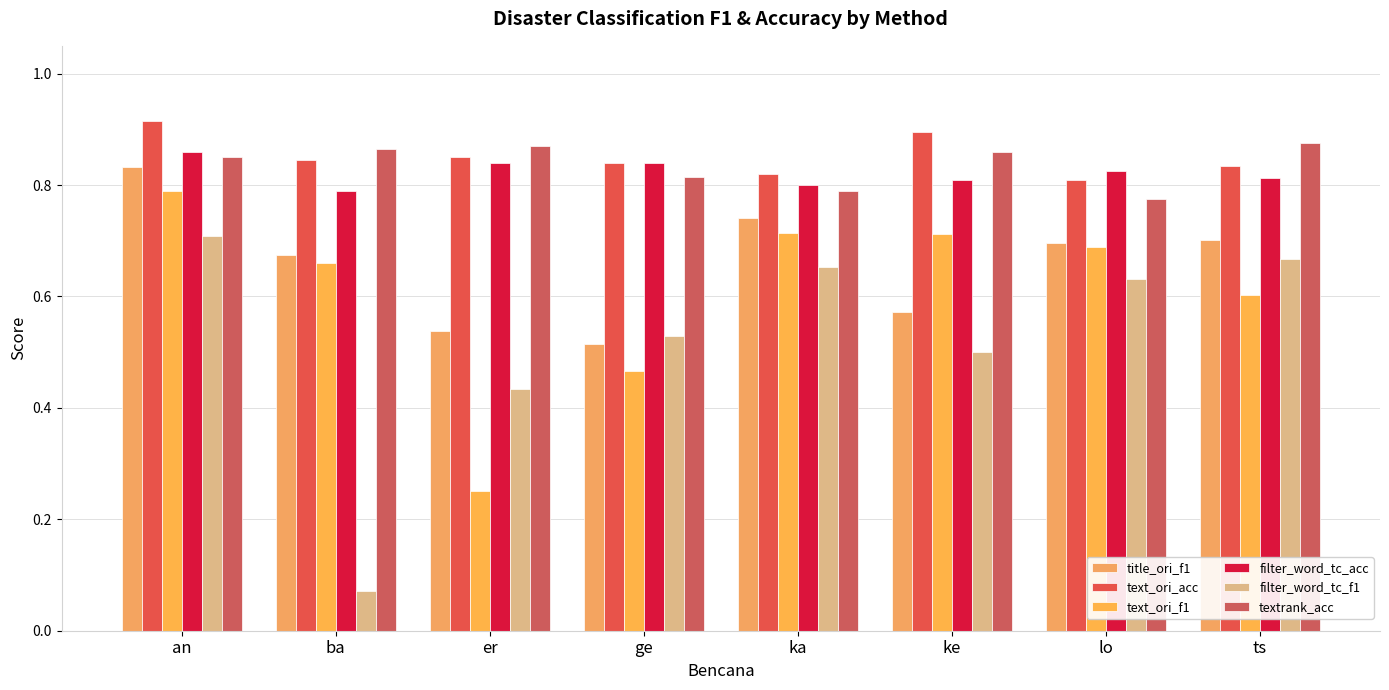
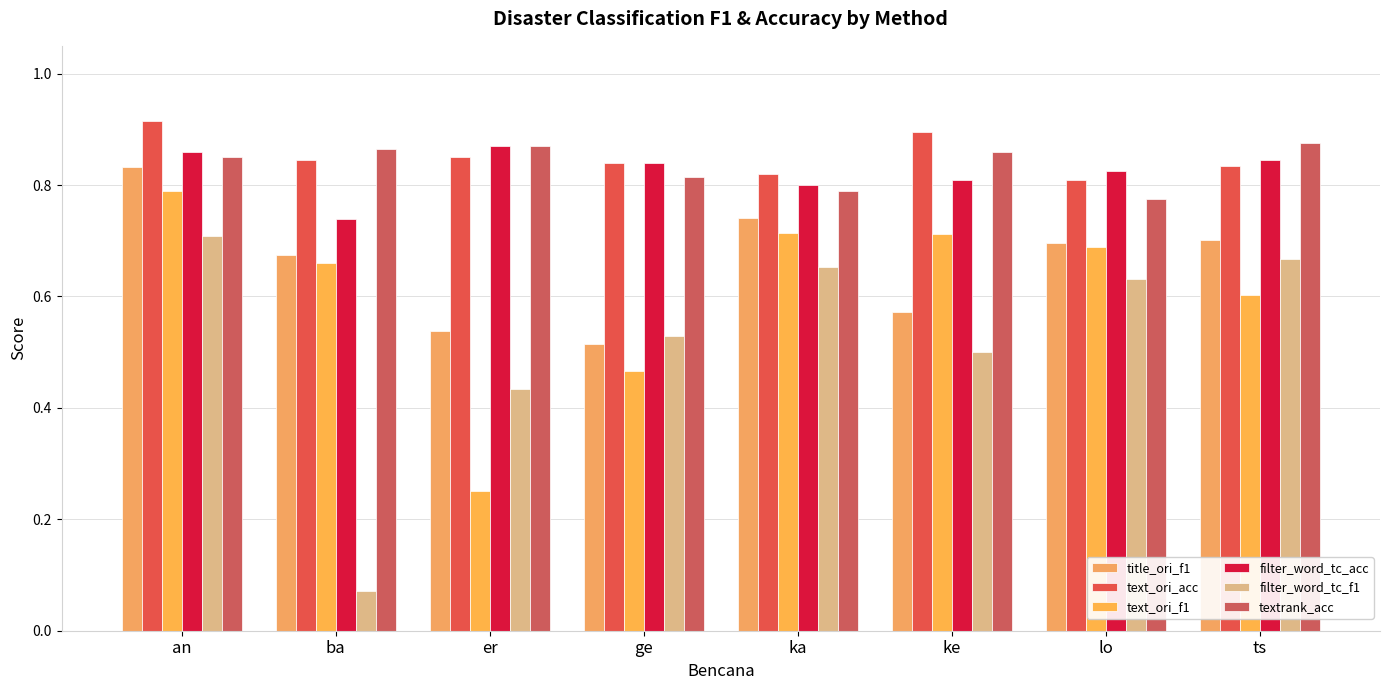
  {
    "filter_word_tc_acc": {
      "an": 0.86,
-     "ba": 0.79,
-     "er": 0.84,
+     "ba": 0.74,
+     "er": 0.87,
      "ge": 0.84,
      "ka": 0.80,
      "ke": 0.81,
      "lo": 0.83,
-     "ts": 0.81
+     "ts": 0.85
    }
  }
